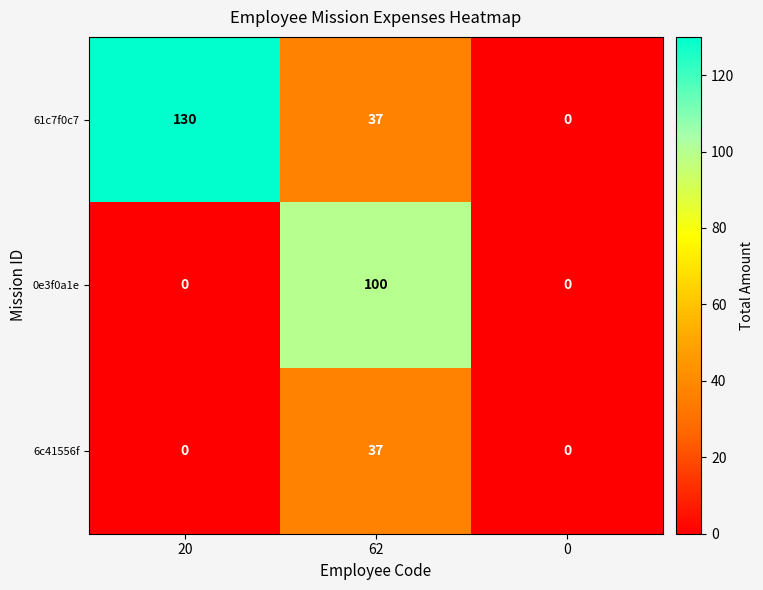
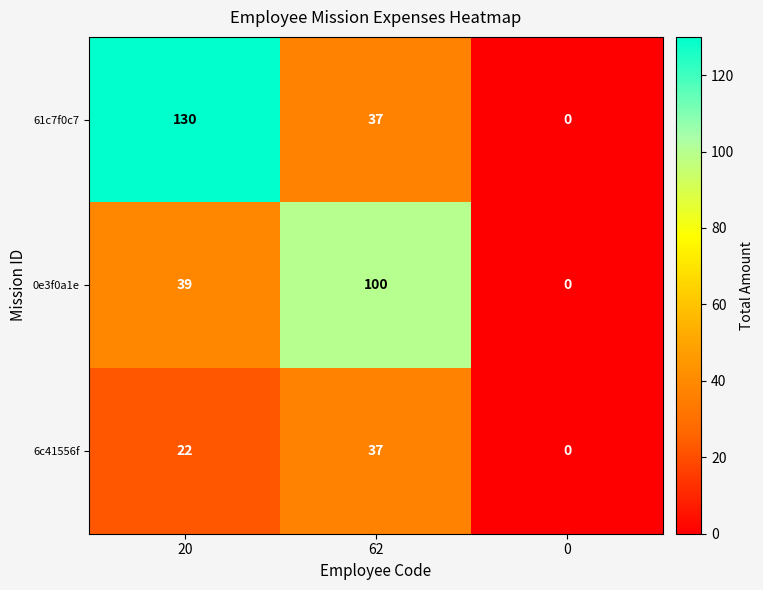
  {
    "61c7f0c7": {
      "20": 130,
      "62": 37,
      "0": 0
    },
    "0e3f0a1e": {
-     "20": 0,
+     "20": 39,
      "62": 100,
      "0": 0
    },
    "6c41556f": {
-     "20": 0,
+     "20": 22,
      "62": 37,
      "0": 0
    }
  }
